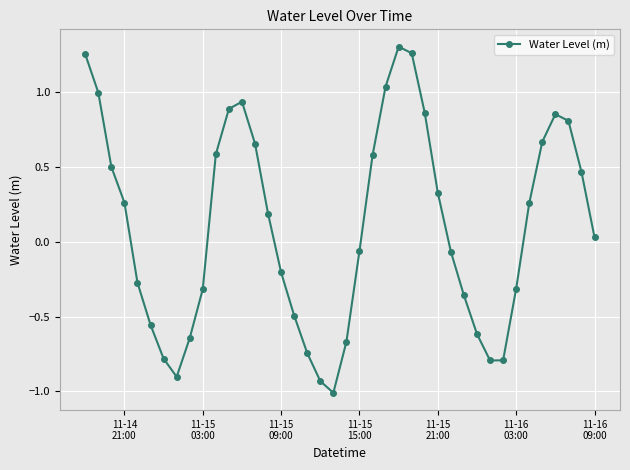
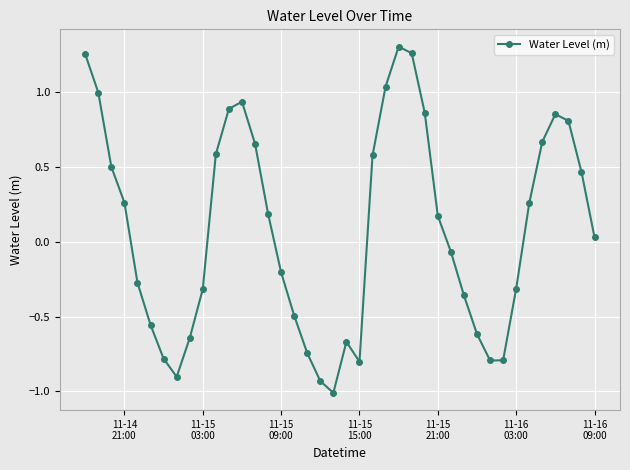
  {
    "11-14 21:00": 0.26,
    "11-15 03:00": -0.32,
    "11-15 09:00": -0.20,
-   "11-15 15:00": -0.06,
-   "11-15 21:00": 0.33,
+   "11-15 15:00": -0.80,
+   "11-15 21:00": 0.17,
    "11-16 03:00": -0.31,
    "11-16 09:00": 0.03
  }
